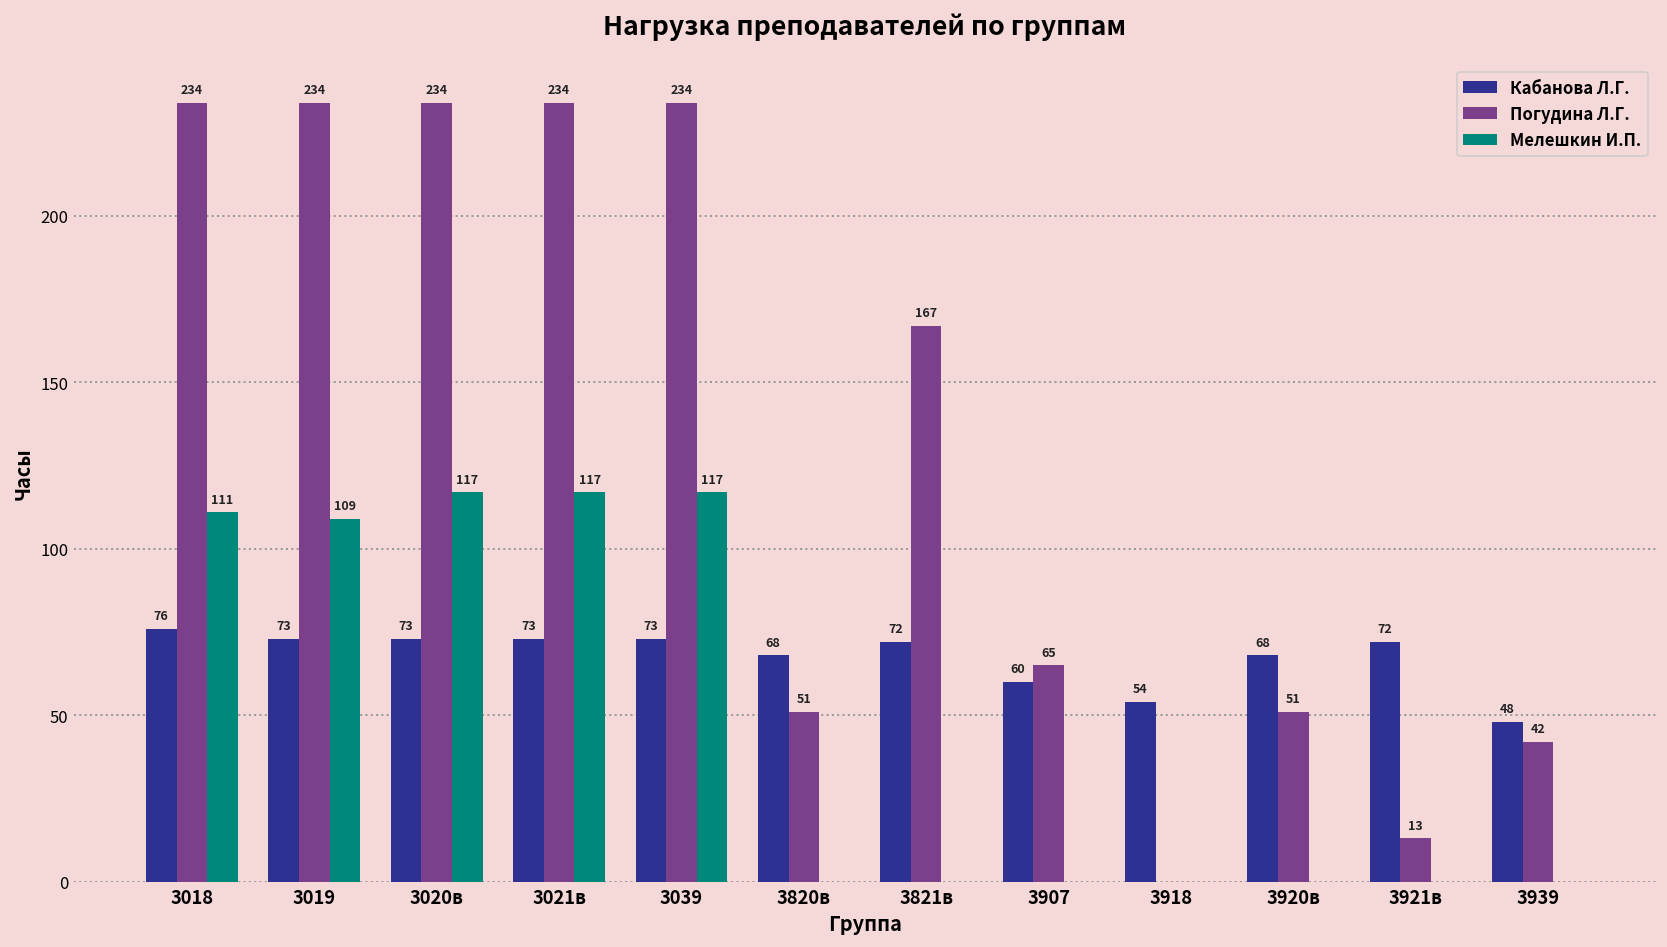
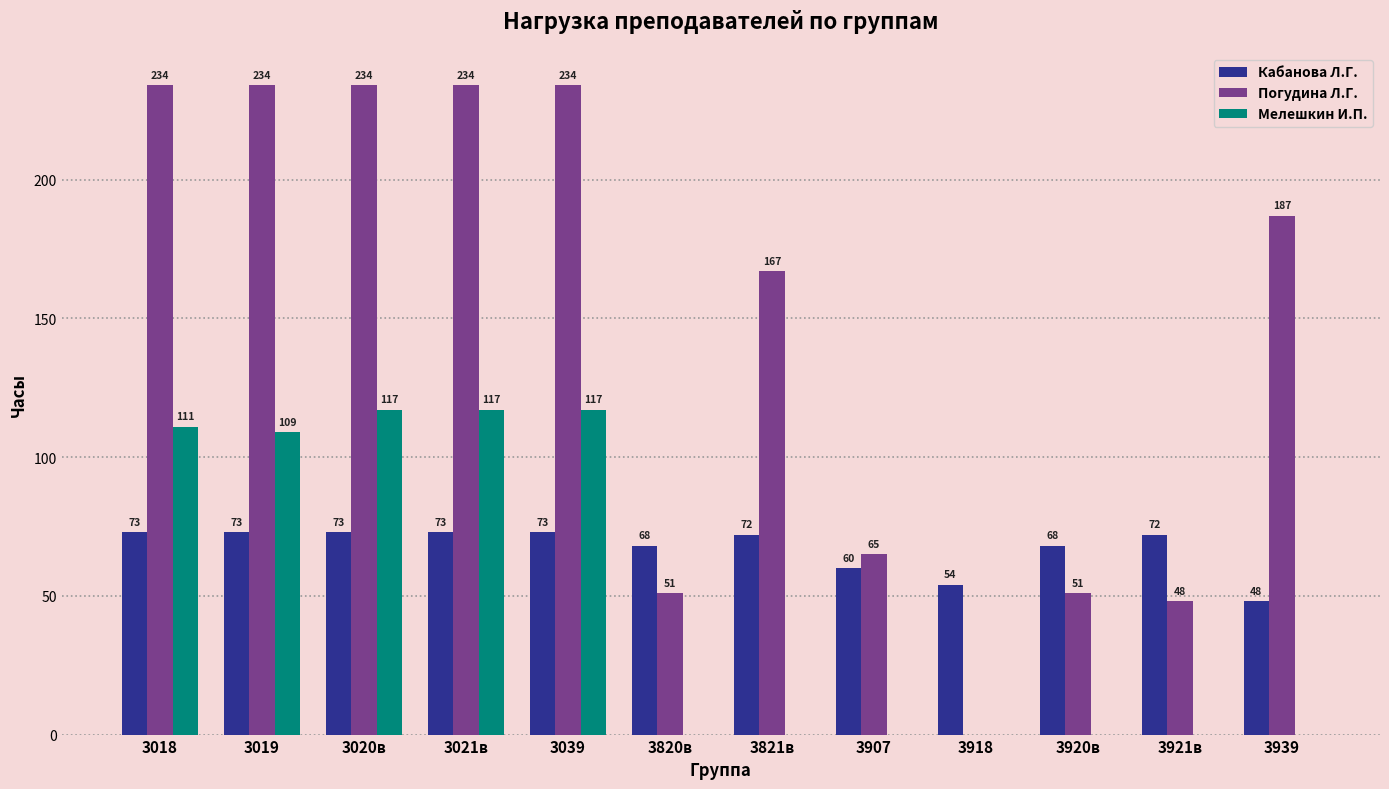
  {
    "Кабанова Л.Г.": {
-     "3018": 76,
+     "3018": 73,
      "3019": 73,
      "3020в": 73,
      "3021в": 73,
      "3039": 73,
      "3820в": 68,
      "3821в": 72,
      "3907": 60,
      "3918": 54,
      "3920в": 68,
      "3921в": 72,
      "3939": 48
    },
    "Погудина Л.Г.": {
      "3018": 234,
      "3019": 234,
      "3020в": 234,
      "3021в": 234,
      "3039": 234,
      "3820в": 51,
      "3821в": 167,
      "3907": 65,
      "3920в": 51,
-     "3921в": 13,
-     "3939": 42
+     "3921в": 48,
+     "3939": 187
    },
    "Мелешкин И.П.": {
      "3018": 111,
      "3019": 109,
      "3020в": 117,
      "3021в": 117,
      "3039": 117
    }
  }
